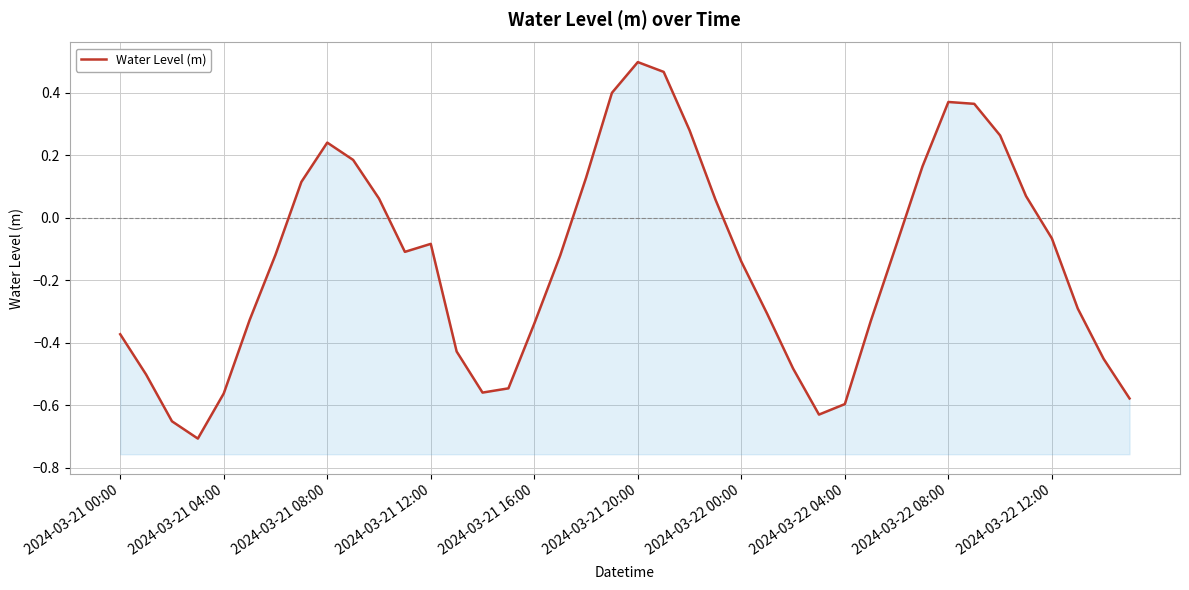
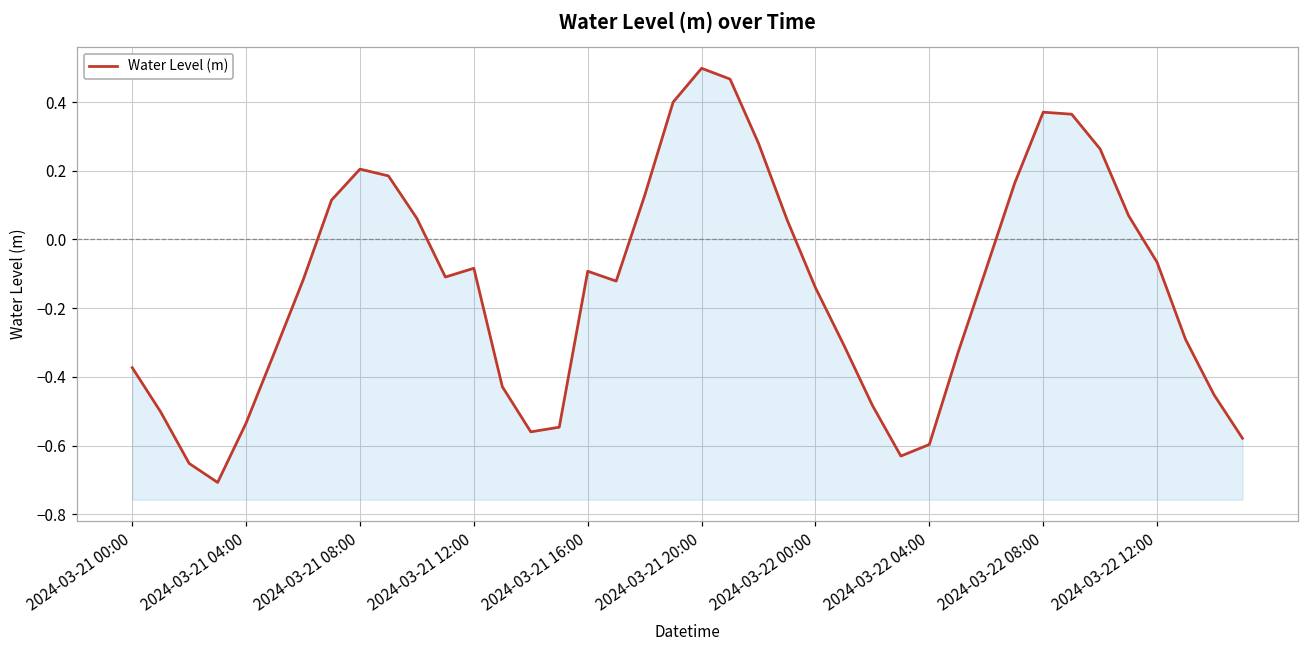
  {
    "2024-03-21 00:00": -0.37,
-   "2024-03-21 04:00": -0.56,
-   "2024-03-21 08:00": 0.24,
+   "2024-03-21 04:00": -0.53,
+   "2024-03-21 08:00": 0.20,
    "2024-03-21 12:00": -0.08,
-   "2024-03-21 16:00": -0.34,
+   "2024-03-21 16:00": -0.09,
    "2024-03-21 20:00": 0.50,
    "2024-03-22 00:00": -0.14,
    "2024-03-22 04:00": -0.60,
    "2024-03-22 08:00": 0.37,
    "2024-03-22 12:00": -0.07
  }
